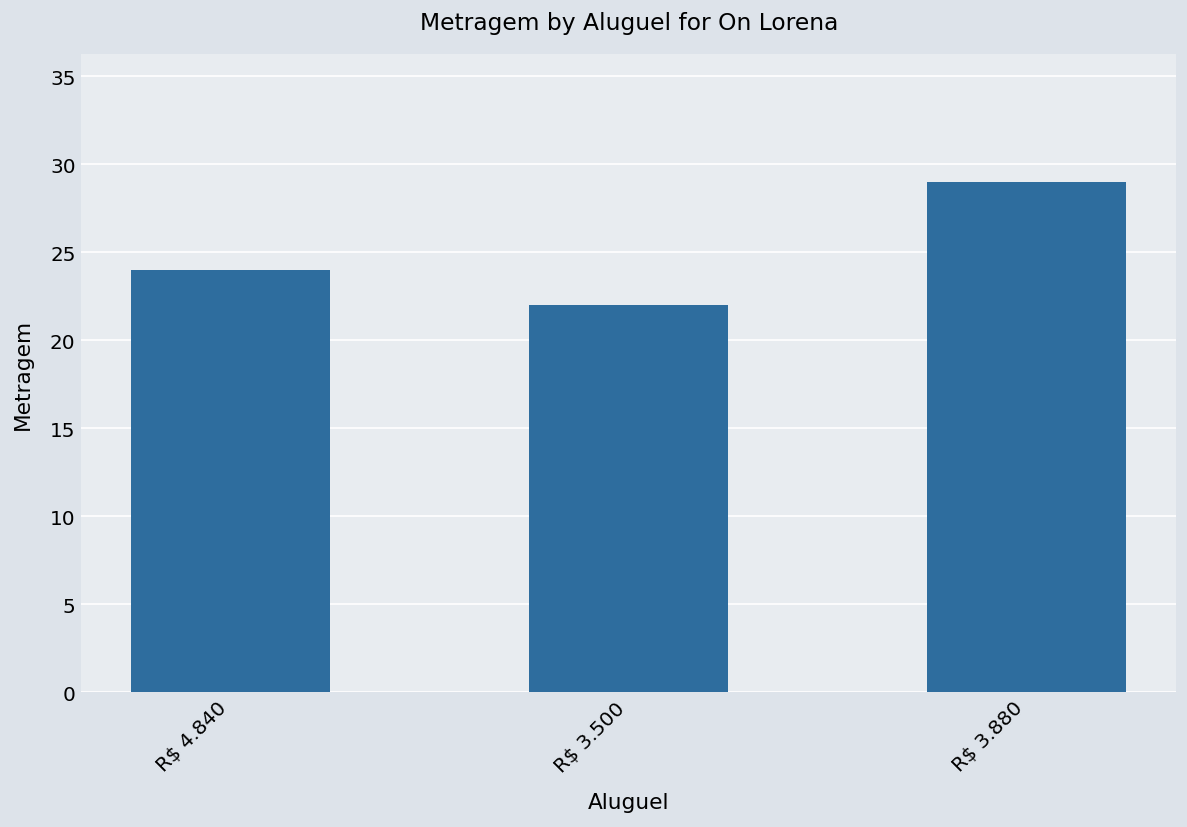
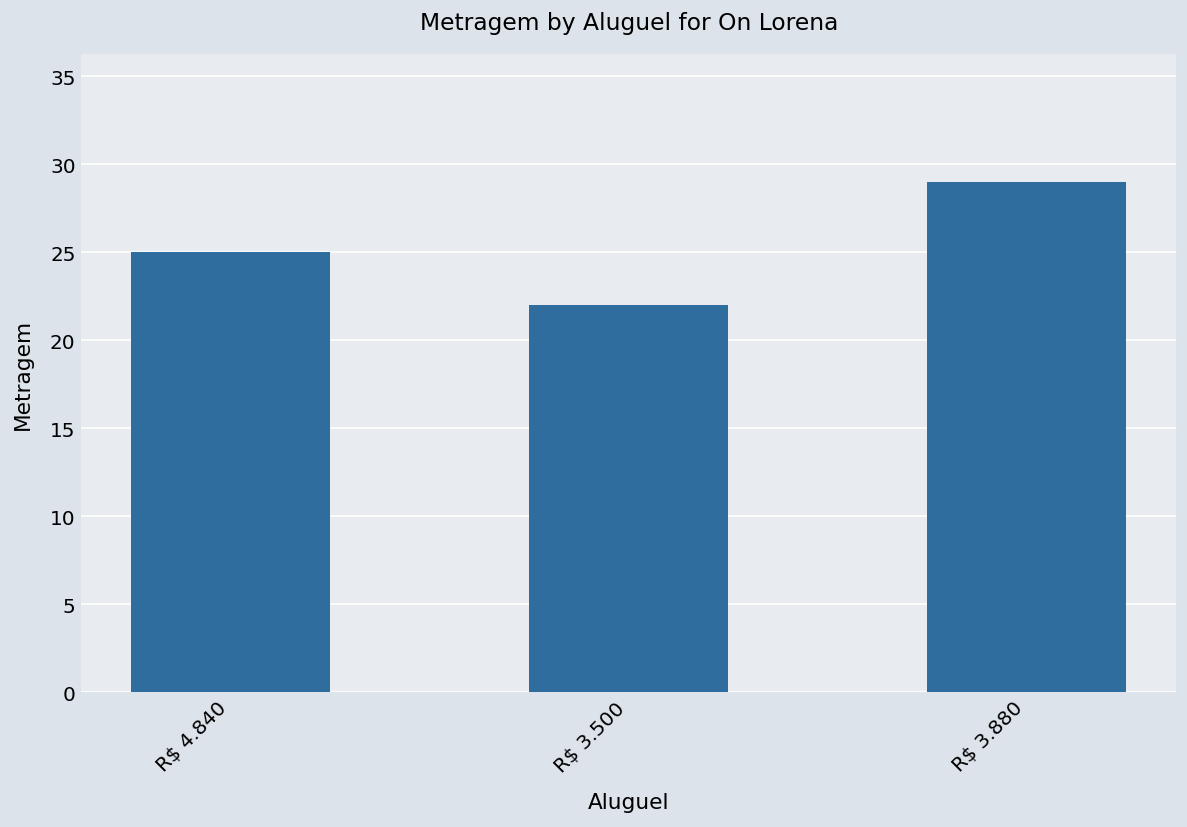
  {
-   "R$ 4.840": 24,
+   "R$ 4.840": 25,
    "R$ 3.500": 22,
    "R$ 3.880": 29
  }
